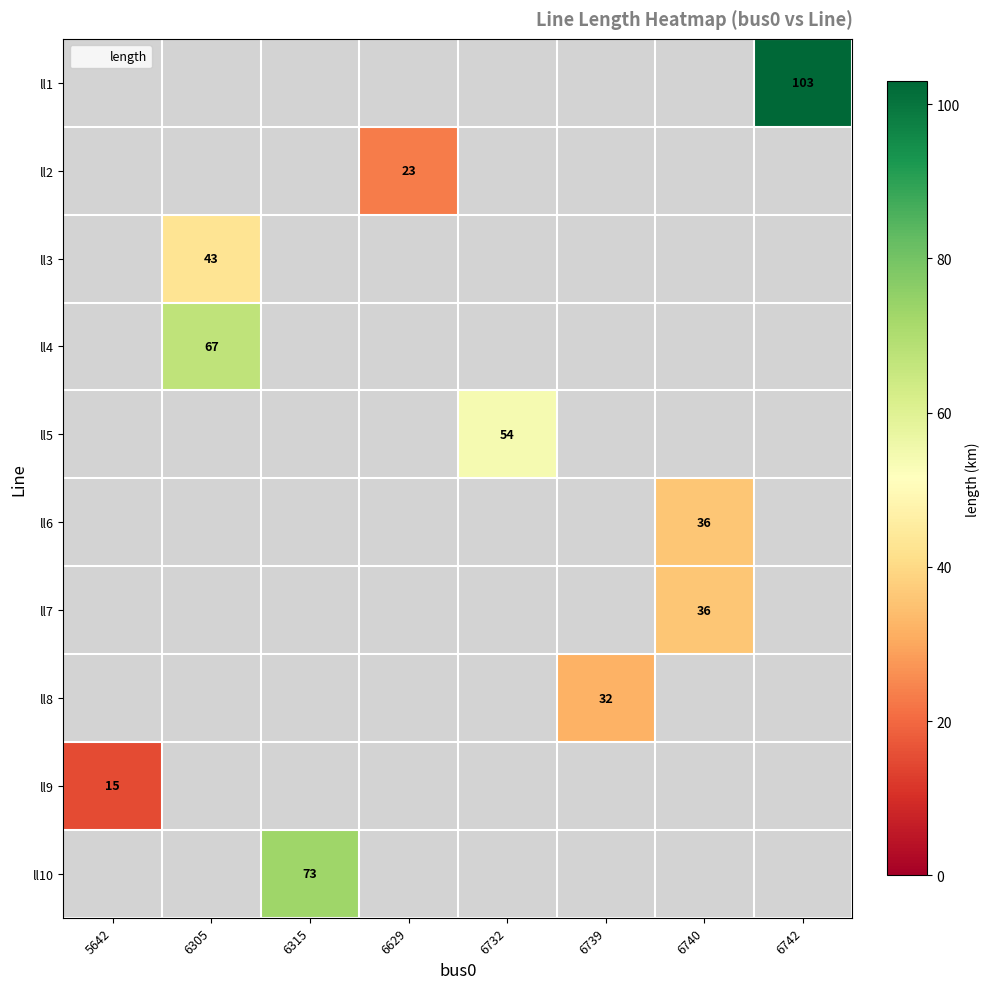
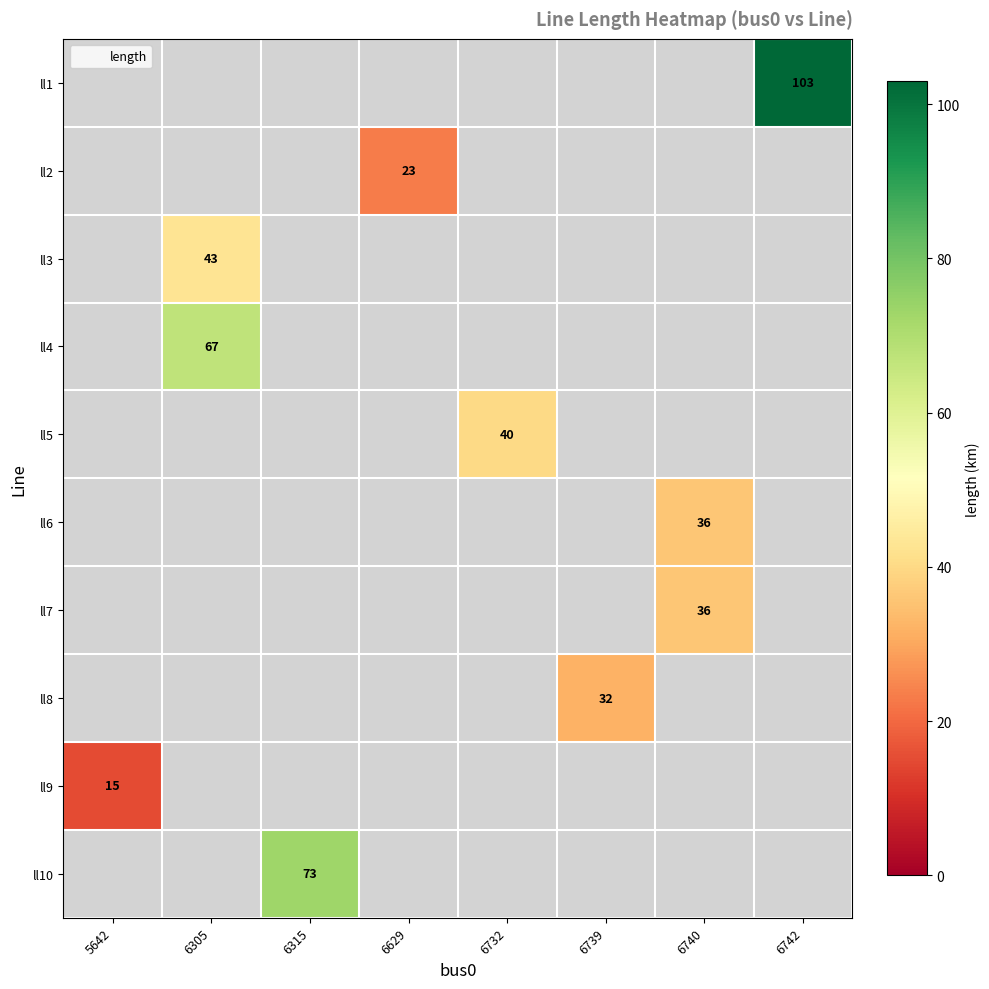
  {
    "ll1": {
      "6742": 103
    },
    "ll2": {
      "6629": 23
    },
    "ll3": {
      "6305": 43
    },
    "ll4": {
      "6305": 67
    },
    "ll5": {
-     "6732": 54
+     "6732": 40
    },
    "ll6": {
      "6740": 36
    },
    "ll7": {
      "6740": 36
    },
    "ll8": {
      "6739": 32
    },
    "ll9": {
      "5642": 15
    },
    "ll10": {
      "6315": 73
    }
  }
